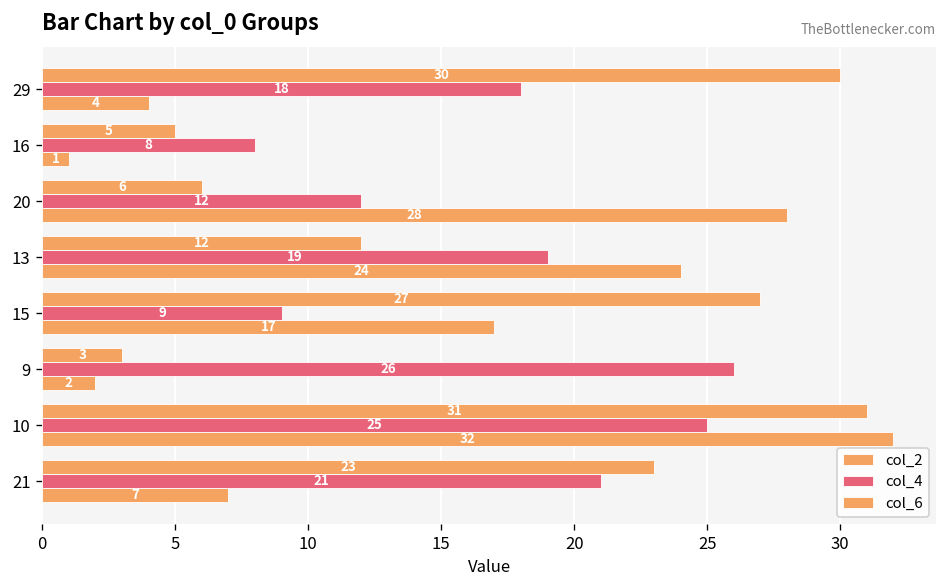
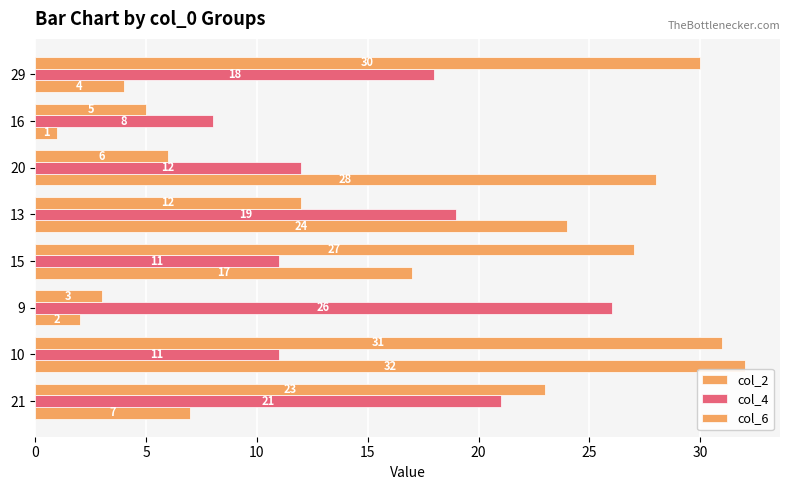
  {
    "col_4": {
      "29": 18,
      "16": 8,
      "20": 12,
      "13": 19,
-     "15": 9,
+     "15": 11,
      "9": 26,
-     "10": 25,
+     "10": 11,
      "21": 21
    }
  }
